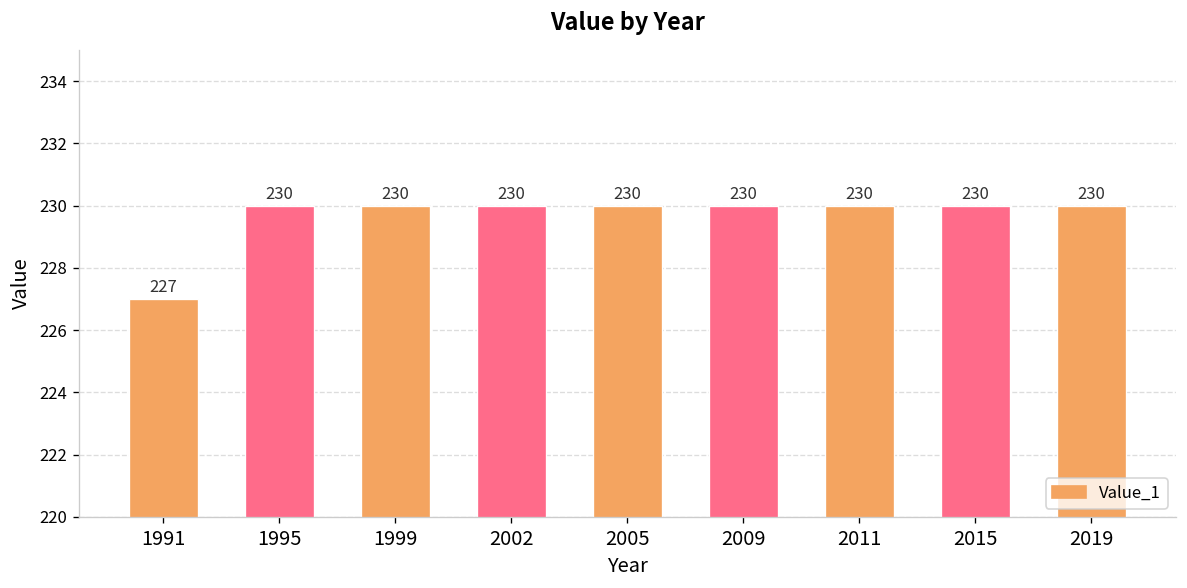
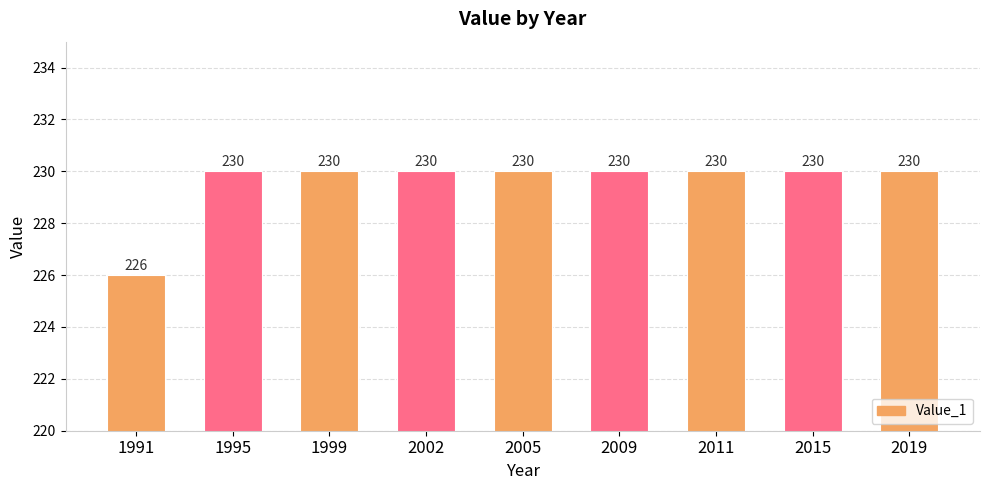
  {
-   "1991": 227,
+   "1991": 226,
    "1995": 230,
    "1999": 230,
    "2002": 230,
    "2005": 230,
    "2009": 230,
    "2011": 230,
    "2015": 230,
    "2019": 230
  }
